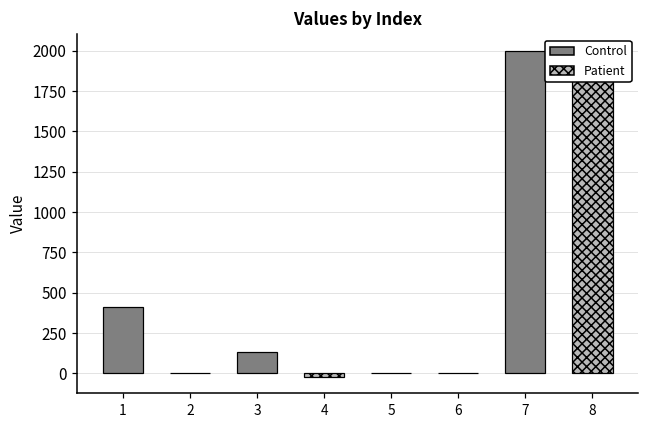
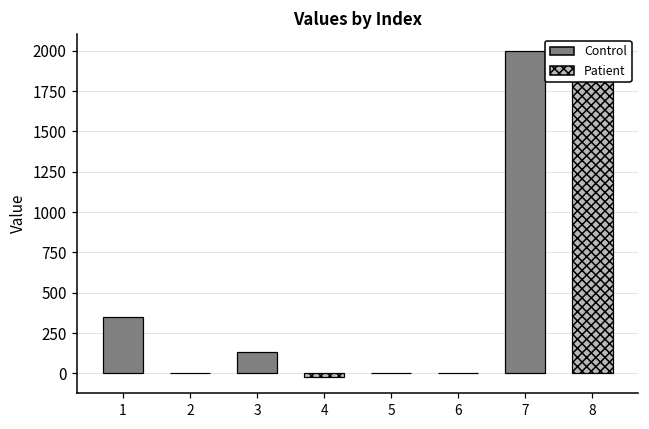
  {
-   "1": 410,
+   "1": 350,
    "3": 130,
    "4": -20,
    "5": 0,
    "7": 2000
  }
